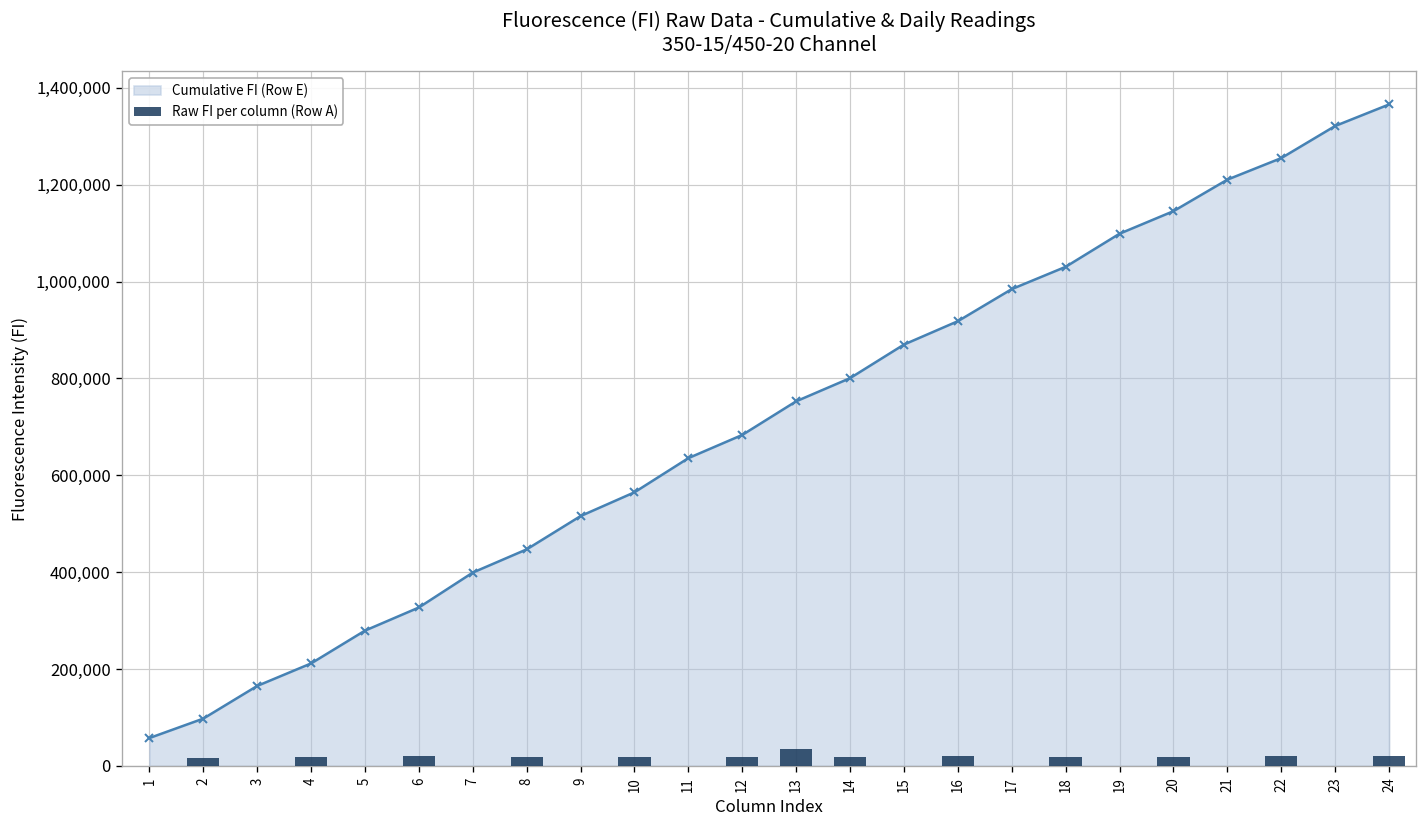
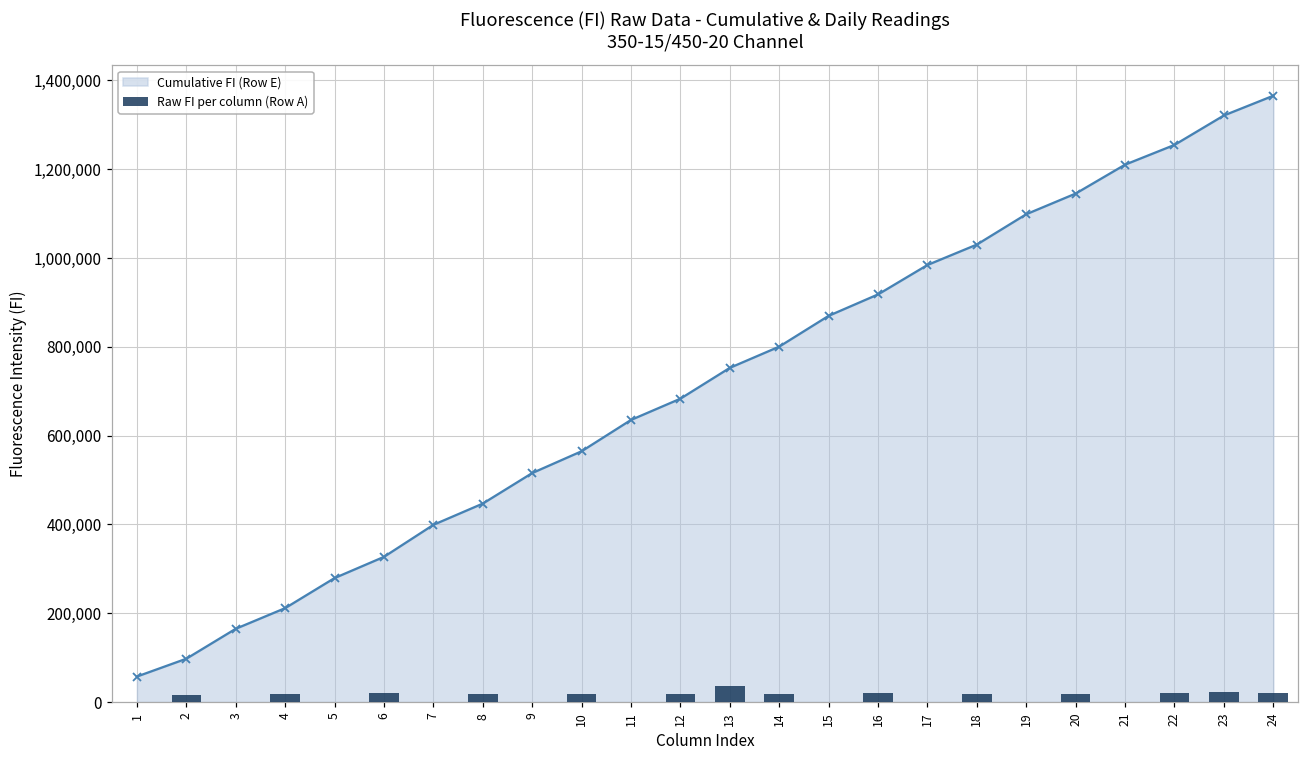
  {
    "Cumulative FI (Row E)": {
      "1": "60,000",
      "2": "100,000",
      "3": "170,000",
      "4": "210,000",
      "5": "280,000",
      "6": "330,000",
      "7": "400,000",
      "8": "450,000",
      "9": "520,000",
      "10": "560,000",
      "11": "640,000",
      "12": "680,000",
      "13": "750,000",
      "14": "800,000",
      "15": "870,000",
      "16": "920,000",
      "17": "980,000",
      "18": "1,030,000",
      "19": "1,100,000",
      "20": "1,150,000",
      "21": "1,210,000",
      "22": "1,250,000",
      "23": "1,320,000",
      "24": "1,370,000"
    },
    "Raw FI per column (Row A)": {
      "2": "20,000",
      "4": "20,000",
      "6": "20,000",
      "8": "20,000",
      "10": "20,000",
      "12": "20,000",
      "13": "40,000",
      "14": "20,000",
      "16": "20,000",
      "18": "20,000",
      "20": "20,000",
      "22": "20,000",
-     "23": "0",
+     "23": "20,000",
      "24": "20,000"
    }
  }
